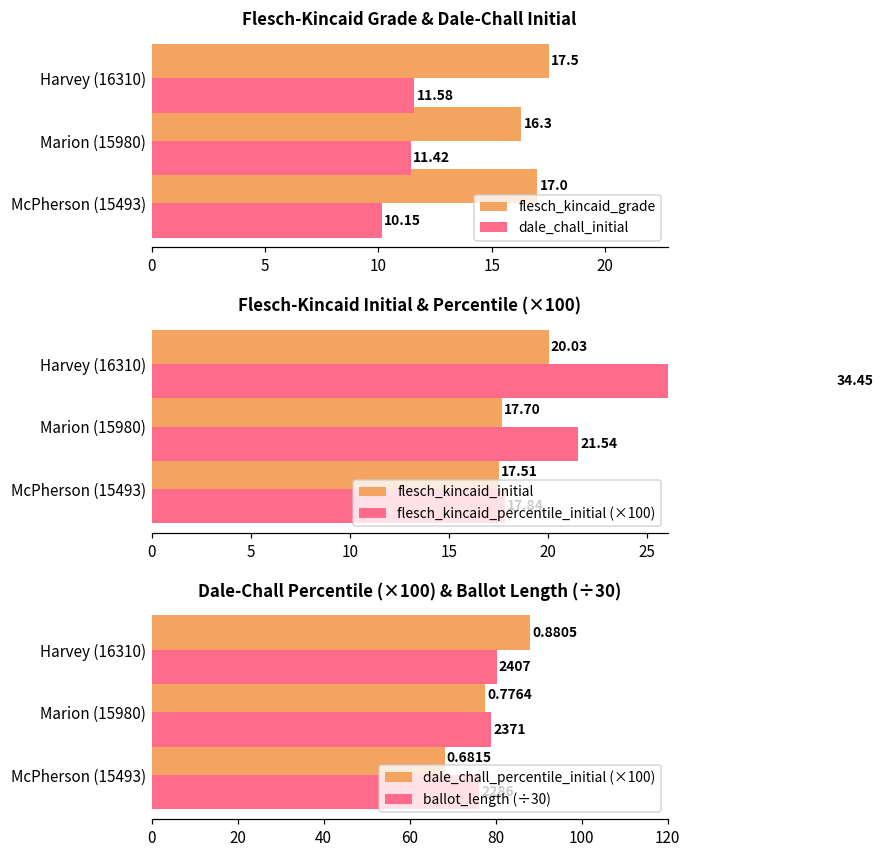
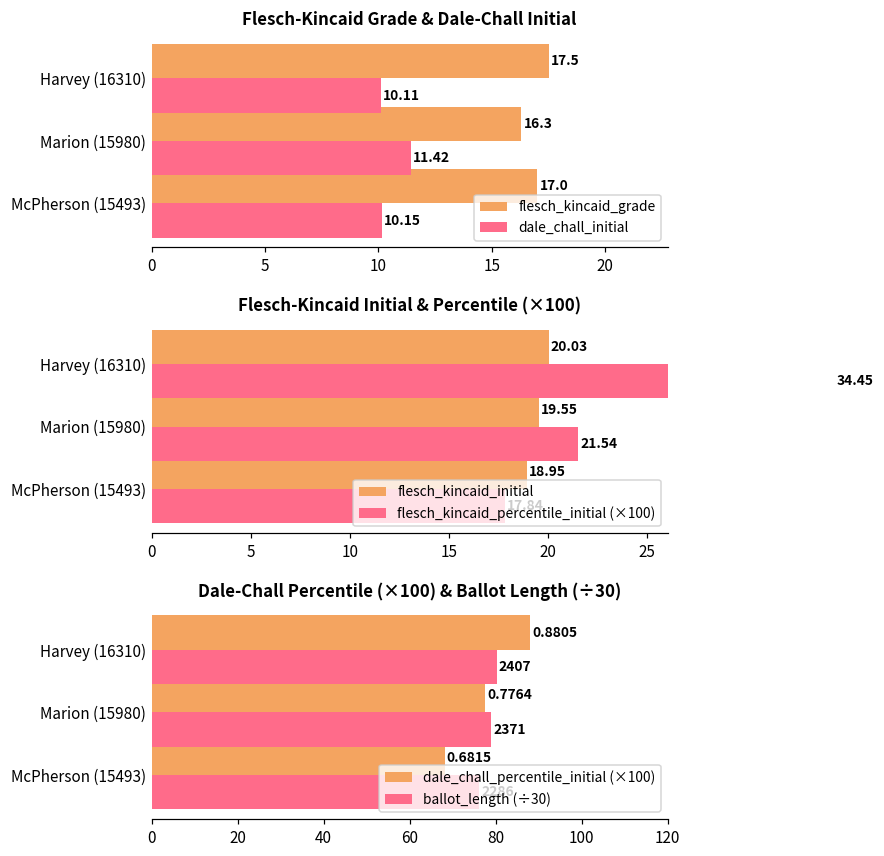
  {
    "Flesch-Kincaid Grade & Dale-Chall Initial": {
      "flesch_kincaid_grade": {
        "Harvey (16310)": 17.5,
        "Marion (15980)": 16.3,
        "McPherson (15493)": 17.0
      },
      "dale_chall_initial": {
-       "Harvey (16310)": 11.58,
+       "Harvey (16310)": 10.11,
        "Marion (15980)": 11.42,
        "McPherson (15493)": 10.15
      }
    },
    "Flesch-Kincaid Initial & Percentile (×100)": {
      "flesch_kincaid_initial": {
        "Harvey (16310)": 20.03,
-       "Marion (15980)": 17.70,
-       "McPherson (15493)": 17.51
+       "Marion (15980)": 19.55,
+       "McPherson (15493)": 18.95
      },
      "flesch_kincaid_percentile_initial (×100)": {
        "Marion (15980)": 21.54
      }
    }
  }
